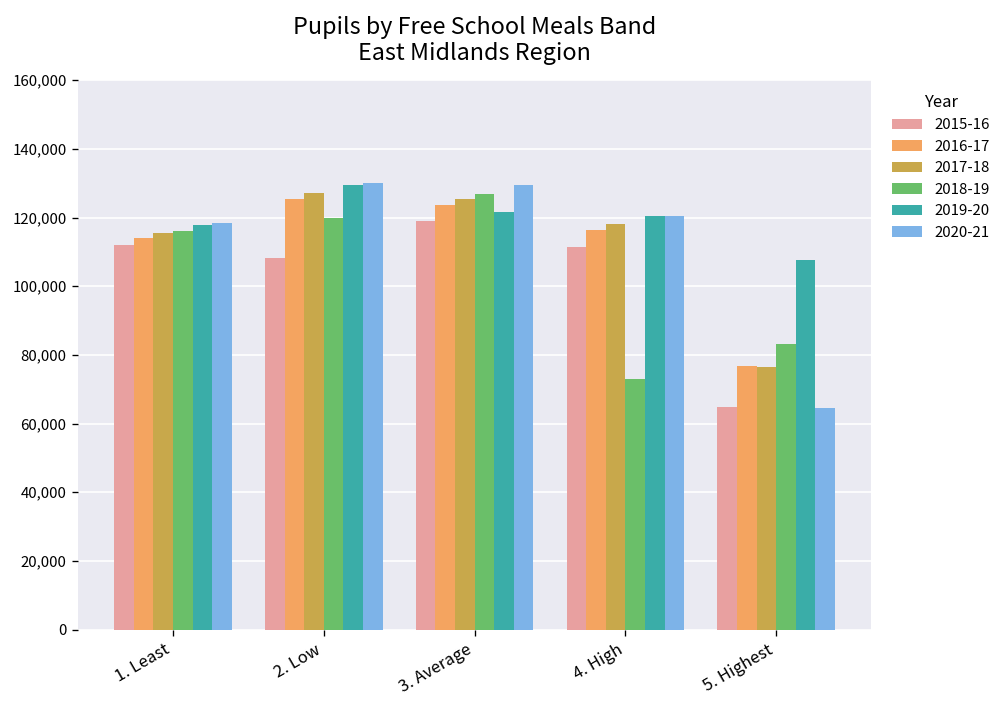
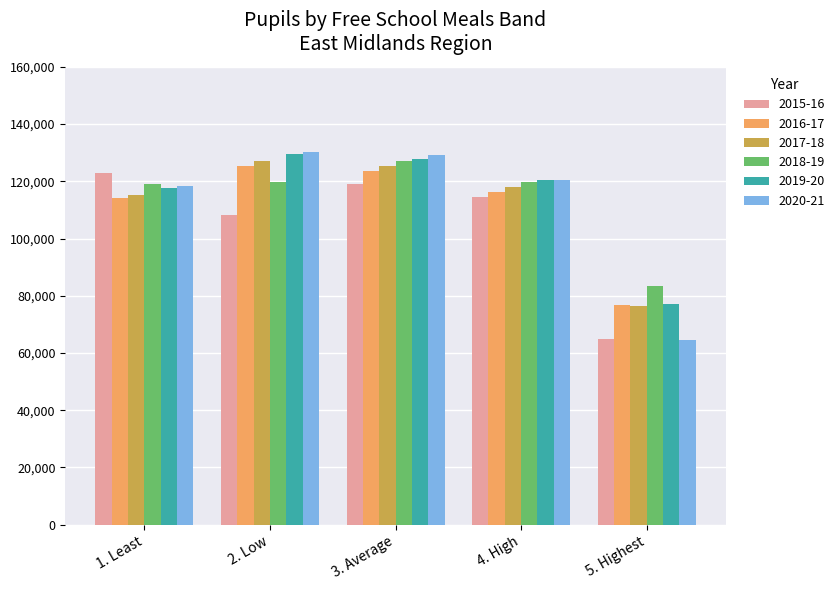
  {
    "2015-16": {
-     "1. Least": "112,000",
+     "1. Least": "123,000",
      "2. Low": "108,000",
      "3. Average": "119,000",
-     "4. High": "111,000",
+     "4. High": "115,000",
      "5. Highest": "65,000"
    },
    "2018-19": {
-     "1. Least": "116,000",
+     "1. Least": "119,000",
      "2. Low": "120,000",
      "3. Average": "127,000",
-     "4. High": "73,000",
+     "4. High": "120,000",
      "5. Highest": "83,000"
    },
    "2019-20": {
      "1. Least": "118,000",
      "2. Low": "130,000",
-     "3. Average": "122,000",
+     "3. Average": "128,000",
      "4. High": "121,000",
-     "5. Highest": "108,000"
+     "5. Highest": "77,000"
    },
    "2020-21": {
      "1. Least": "118,000",
      "2. Low": "130,000",
      "3. Average": "129,000",
      "4. High": "121,000",
      "5. Highest": "65,000"
    }
  }
